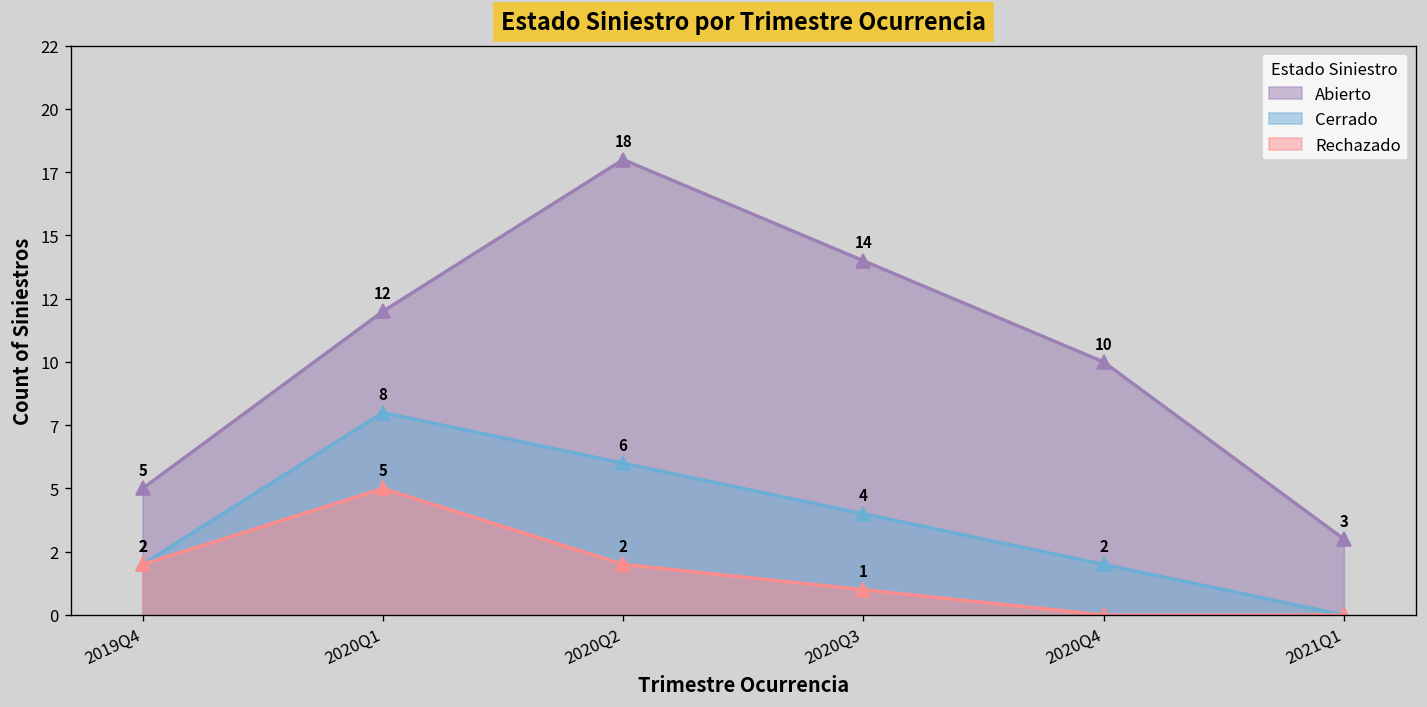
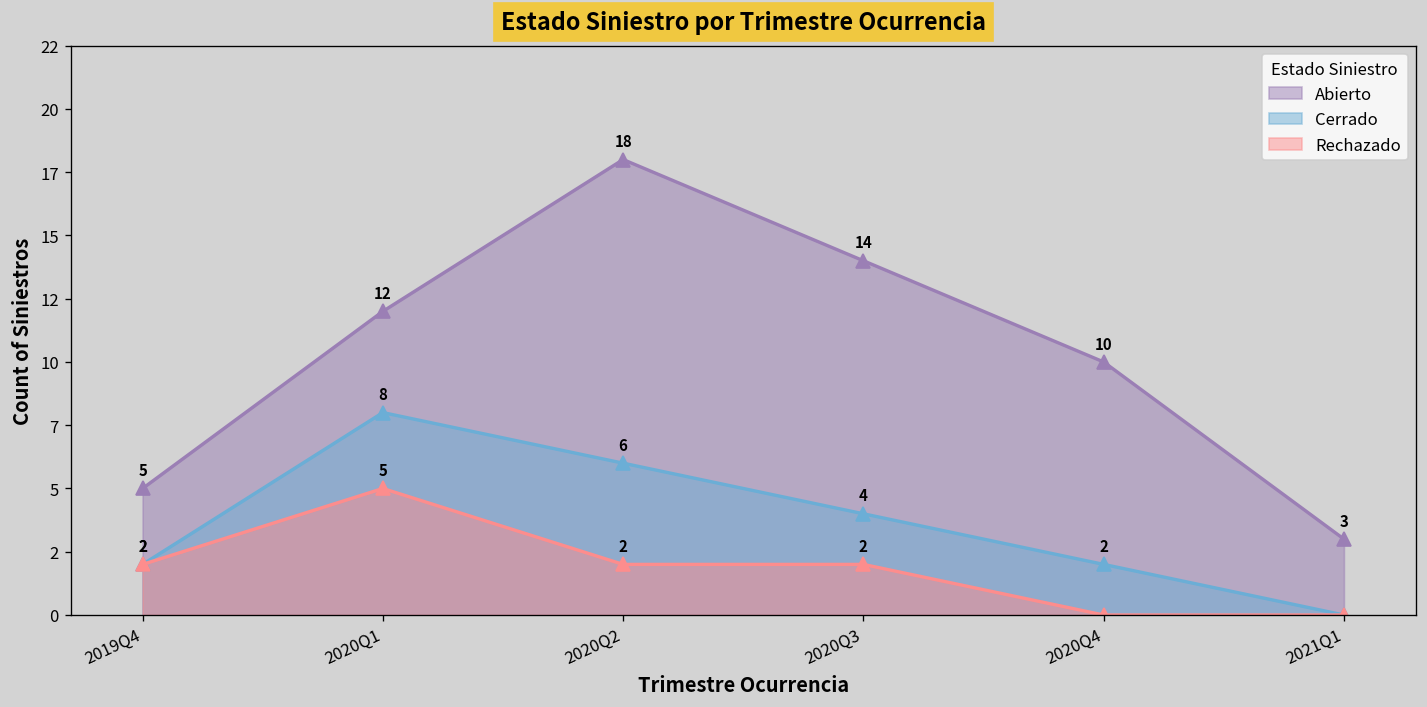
  {
    "Rechazado": {
      "2020Q1": 5,
      "2020Q2": 2,
-     "2020Q3": 1
+     "2020Q3": 2
    }
  }
